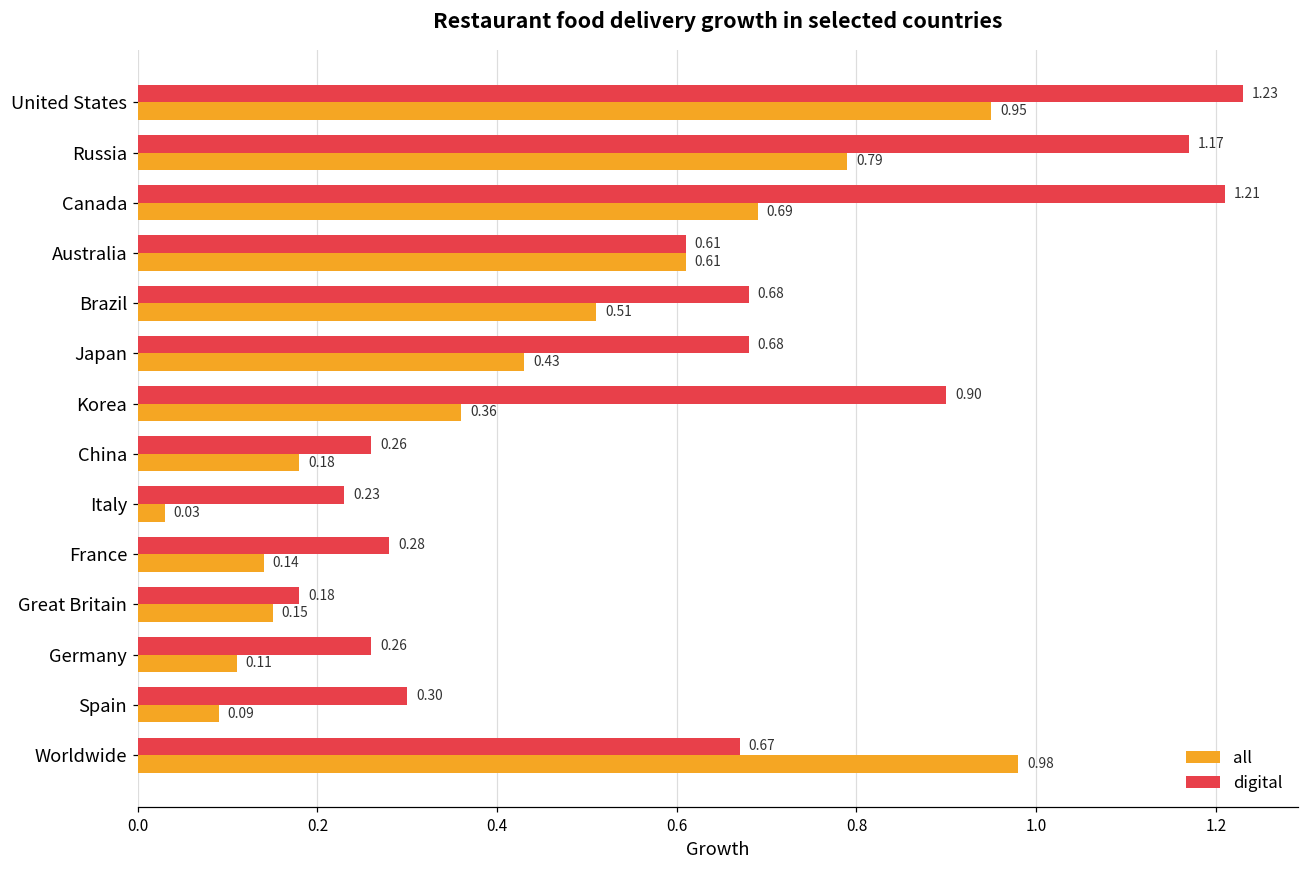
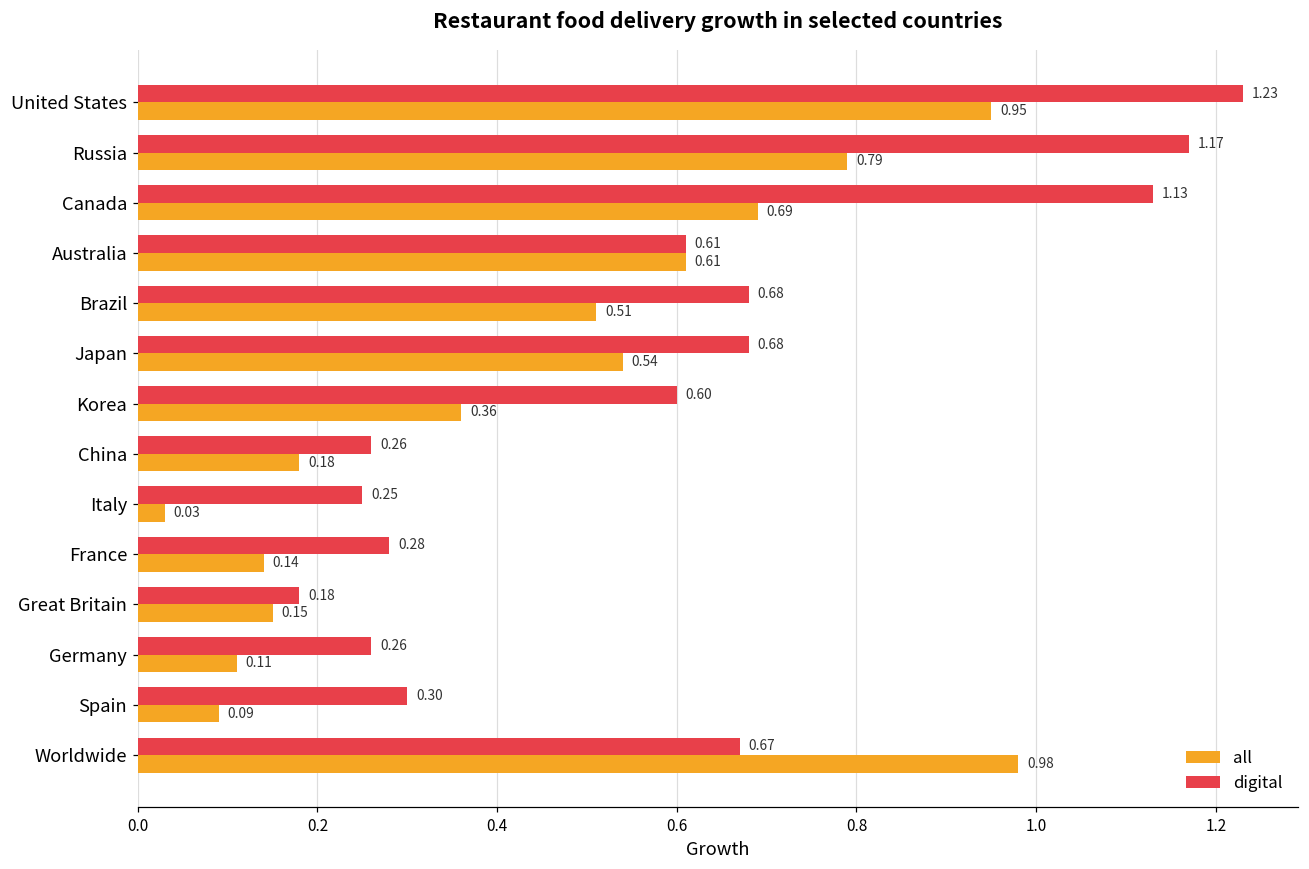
  {
    "all": {
      "United States": 0.95,
      "Russia": 0.79,
      "Canada": 0.69,
      "Australia": 0.61,
      "Brazil": 0.51,
-     "Japan": 0.43,
+     "Japan": 0.54,
      "Korea": 0.36,
      "China": 0.18,
      "Italy": 0.03,
      "France": 0.14,
      "Great Britain": 0.15,
      "Germany": 0.11,
      "Spain": 0.09,
      "Worldwide": 0.98
    },
    "digital": {
      "United States": 1.23,
      "Russia": 1.17,
-     "Canada": 1.21,
+     "Canada": 1.13,
      "Australia": 0.61,
      "Brazil": 0.68,
      "Japan": 0.68,
-     "Korea": 0.90,
+     "Korea": 0.60,
      "China": 0.26,
-     "Italy": 0.23,
+     "Italy": 0.25,
      "France": 0.28,
      "Great Britain": 0.18,
      "Germany": 0.26,
      "Spain": 0.30,
      "Worldwide": 0.67
    }
  }
